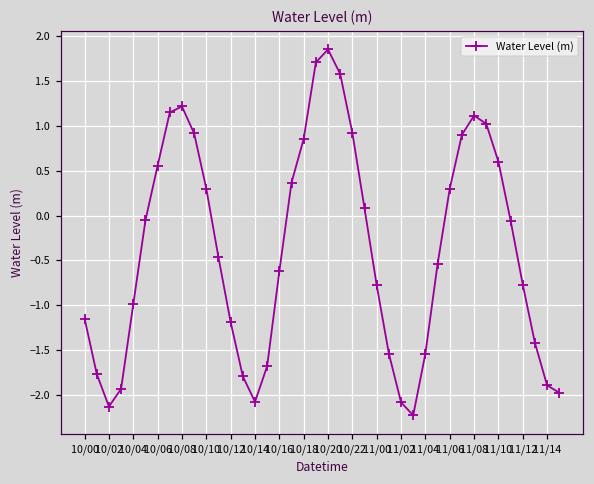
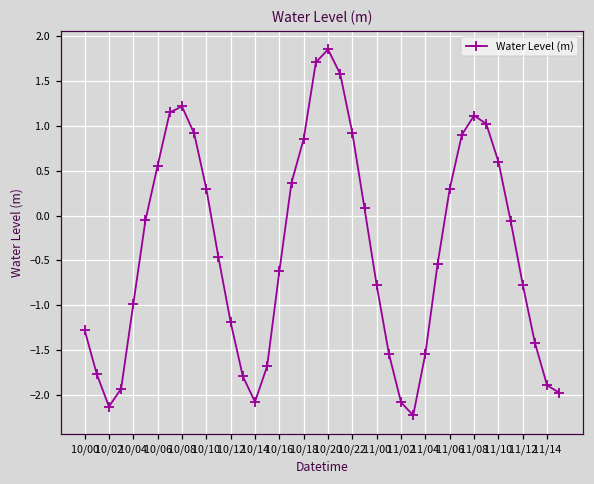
  {
-   "10/00": -1.1,
+   "10/00": -1.3,
    "10/02": -2.1,
    "10/04": -1.0,
    "10/06": 0.6,
    "10/08": 1.2,
    "10/10": 0.3,
    "10/12": -1.2,
    "10/14": -2.1,
    "10/16": -0.6,
    "10/18": 0.9,
    "10/20": 1.9,
    "10/22": 0.9,
    "11/00": -0.8,
    "11/02": -2.1,
    "11/04": -1.5,
    "11/06": 0.3,
    "11/08": 1.1,
    "11/10": 0.6,
    "11/12": -0.8,
    "11/14": -1.9
  }
